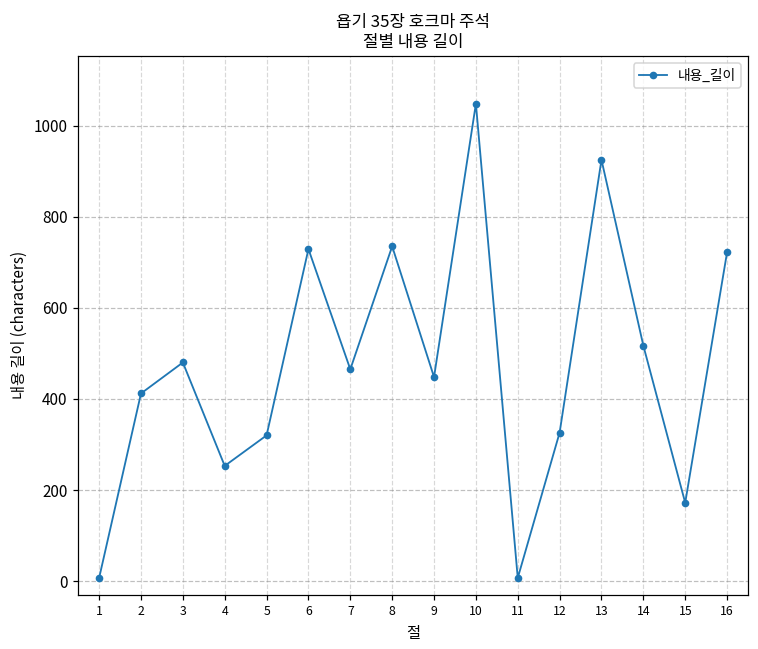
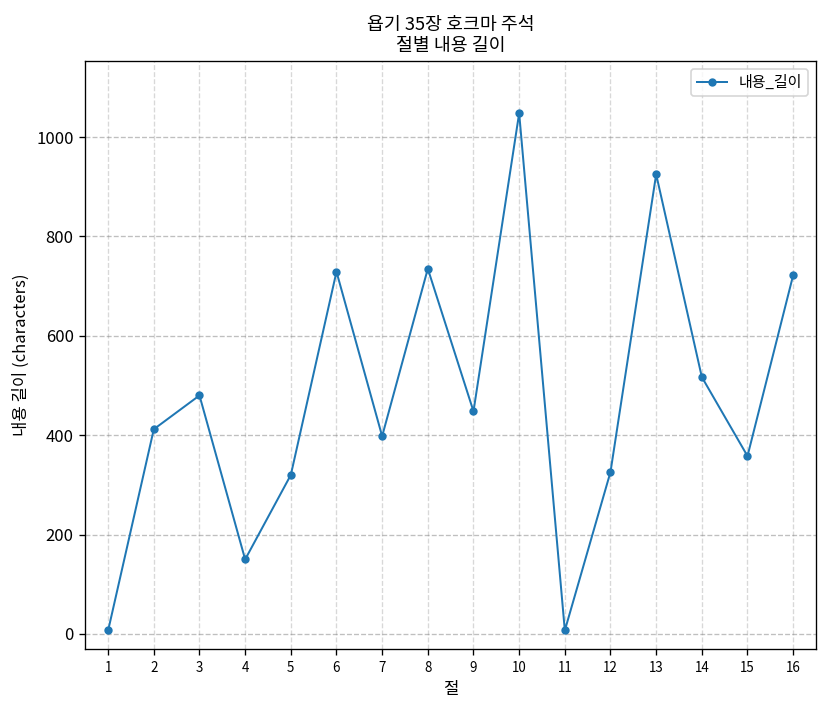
  {
    "1": 10,
    "2": 410,
    "3": 480,
-   "4": 250,
+   "4": 150,
    "5": 320,
    "6": 730,
-   "7": 470,
+   "7": 400,
    "8": 740,
    "9": 450,
    "10": 1050,
    "11": 10,
    "12": 330,
    "13": 930,
    "14": 520,
-   "15": 170,
+   "15": 360,
    "16": 720
  }
